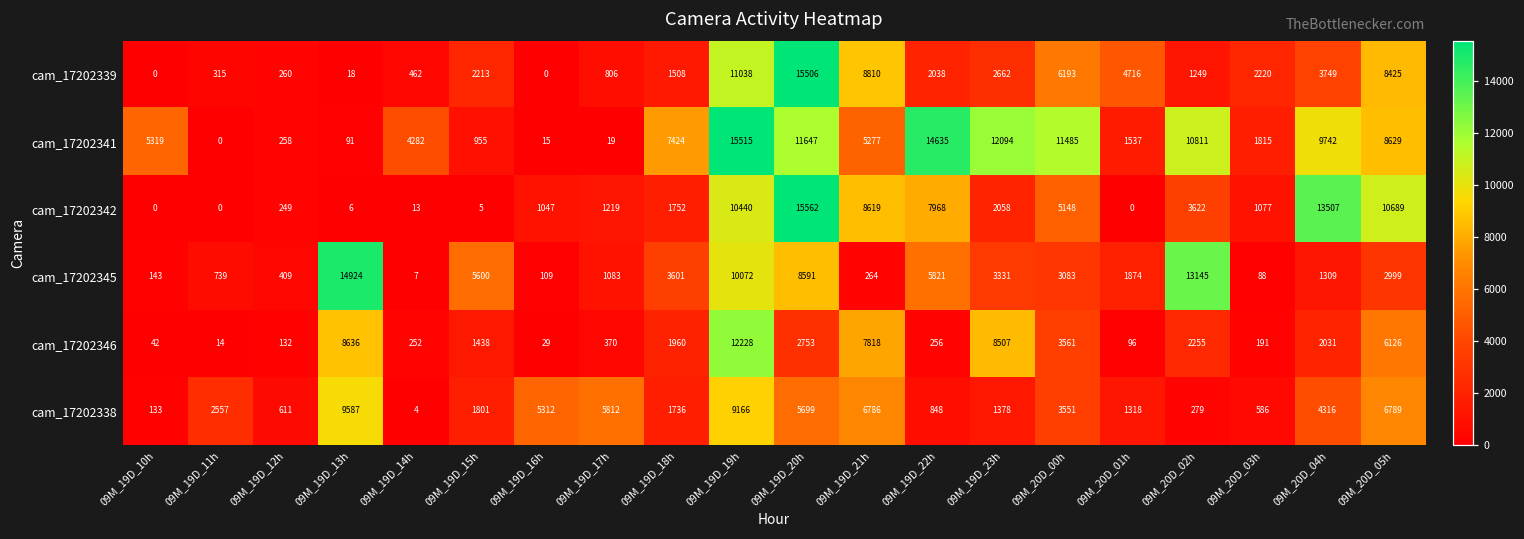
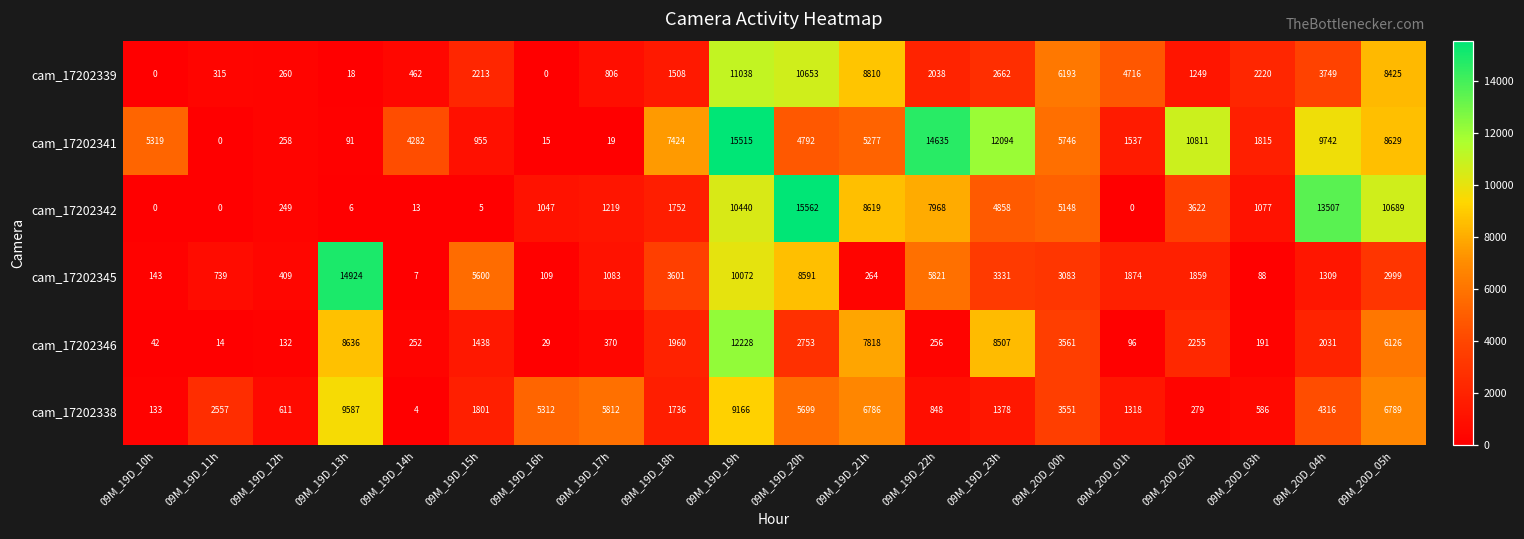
  {
    "cam_17202339": {
      "09M_19D_10h": 0,
      "09M_19D_11h": 315,
      "09M_19D_12h": 260,
      "09M_19D_13h": 18,
      "09M_19D_14h": 462,
      "09M_19D_15h": 2213,
      "09M_19D_16h": 0,
      "09M_19D_17h": 806,
      "09M_19D_18h": 1508,
      "09M_19D_19h": 11038,
-     "09M_19D_20h": 15506,
+     "09M_19D_20h": 10653,
      "09M_19D_21h": 8810,
      "09M_19D_22h": 2038,
      "09M_19D_23h": 2662,
      "09M_20D_00h": 6193,
      "09M_20D_01h": 4716,
      "09M_20D_02h": 1249,
      "09M_20D_03h": 2220,
      "09M_20D_04h": 3749,
      "09M_20D_05h": 8425
    },
    "cam_17202341": {
      "09M_19D_10h": 5319,
      "09M_19D_11h": 0,
      "09M_19D_12h": 258,
      "09M_19D_13h": 91,
      "09M_19D_14h": 4282,
      "09M_19D_15h": 955,
      "09M_19D_16h": 15,
      "09M_19D_17h": 19,
      "09M_19D_18h": 7424,
      "09M_19D_19h": 15515,
-     "09M_19D_20h": 11647,
+     "09M_19D_20h": 4792,
      "09M_19D_21h": 5277,
      "09M_19D_22h": 14635,
      "09M_19D_23h": 12094,
-     "09M_20D_00h": 11485,
+     "09M_20D_00h": 5746,
      "09M_20D_01h": 1537,
      "09M_20D_02h": 10811,
      "09M_20D_03h": 1815,
      "09M_20D_04h": 9742,
      "09M_20D_05h": 8629
    },
    "cam_17202342": {
      "09M_19D_10h": 0,
      "09M_19D_11h": 0,
      "09M_19D_12h": 249,
      "09M_19D_13h": 6,
      "09M_19D_14h": 13,
      "09M_19D_15h": 5,
      "09M_19D_16h": 1047,
      "09M_19D_17h": 1219,
      "09M_19D_18h": 1752,
      "09M_19D_19h": 10440,
      "09M_19D_20h": 15562,
      "09M_19D_21h": 8619,
      "09M_19D_22h": 7968,
-     "09M_19D_23h": 2058,
+     "09M_19D_23h": 4858,
      "09M_20D_00h": 5148,
      "09M_20D_01h": 0,
      "09M_20D_02h": 3622,
      "09M_20D_03h": 1077,
      "09M_20D_04h": 13507,
      "09M_20D_05h": 10689
    },
    "cam_17202345": {
      "09M_19D_10h": 143,
      "09M_19D_11h": 739,
      "09M_19D_12h": 409,
      "09M_19D_13h": 14924,
      "09M_19D_14h": 7,
      "09M_19D_15h": 5600,
      "09M_19D_16h": 109,
      "09M_19D_17h": 1083,
      "09M_19D_18h": 3601,
      "09M_19D_19h": 10072,
      "09M_19D_20h": 8591,
      "09M_19D_21h": 264,
      "09M_19D_22h": 5821,
      "09M_19D_23h": 3331,
      "09M_20D_00h": 3083,
      "09M_20D_01h": 1874,
-     "09M_20D_02h": 13145,
+     "09M_20D_02h": 1859,
      "09M_20D_03h": 88,
      "09M_20D_04h": 1309,
      "09M_20D_05h": 2999
    },
    "cam_17202346": {
      "09M_19D_10h": 42,
      "09M_19D_11h": 14,
      "09M_19D_12h": 132,
      "09M_19D_13h": 8636,
      "09M_19D_14h": 252,
      "09M_19D_15h": 1438,
      "09M_19D_16h": 29,
      "09M_19D_17h": 370,
      "09M_19D_18h": 1960,
      "09M_19D_19h": 12228,
      "09M_19D_20h": 2753,
      "09M_19D_21h": 7818,
      "09M_19D_22h": 256,
      "09M_19D_23h": 8507,
      "09M_20D_00h": 3561,
      "09M_20D_01h": 96,
      "09M_20D_02h": 2255,
      "09M_20D_03h": 191,
      "09M_20D_04h": 2031,
      "09M_20D_05h": 6126
    },
    "cam_17202338": {
      "09M_19D_10h": 133,
      "09M_19D_11h": 2557,
      "09M_19D_12h": 611,
      "09M_19D_13h": 9587,
      "09M_19D_14h": 4,
      "09M_19D_15h": 1801,
      "09M_19D_16h": 5312,
      "09M_19D_17h": 5812,
      "09M_19D_18h": 1736,
      "09M_19D_19h": 9166,
      "09M_19D_20h": 5699,
      "09M_19D_21h": 6786,
      "09M_19D_22h": 848,
      "09M_19D_23h": 1378,
      "09M_20D_00h": 3551,
      "09M_20D_01h": 1318,
      "09M_20D_02h": 279,
      "09M_20D_03h": 586,
      "09M_20D_04h": 4316,
      "09M_20D_05h": 6789
    }
  }
